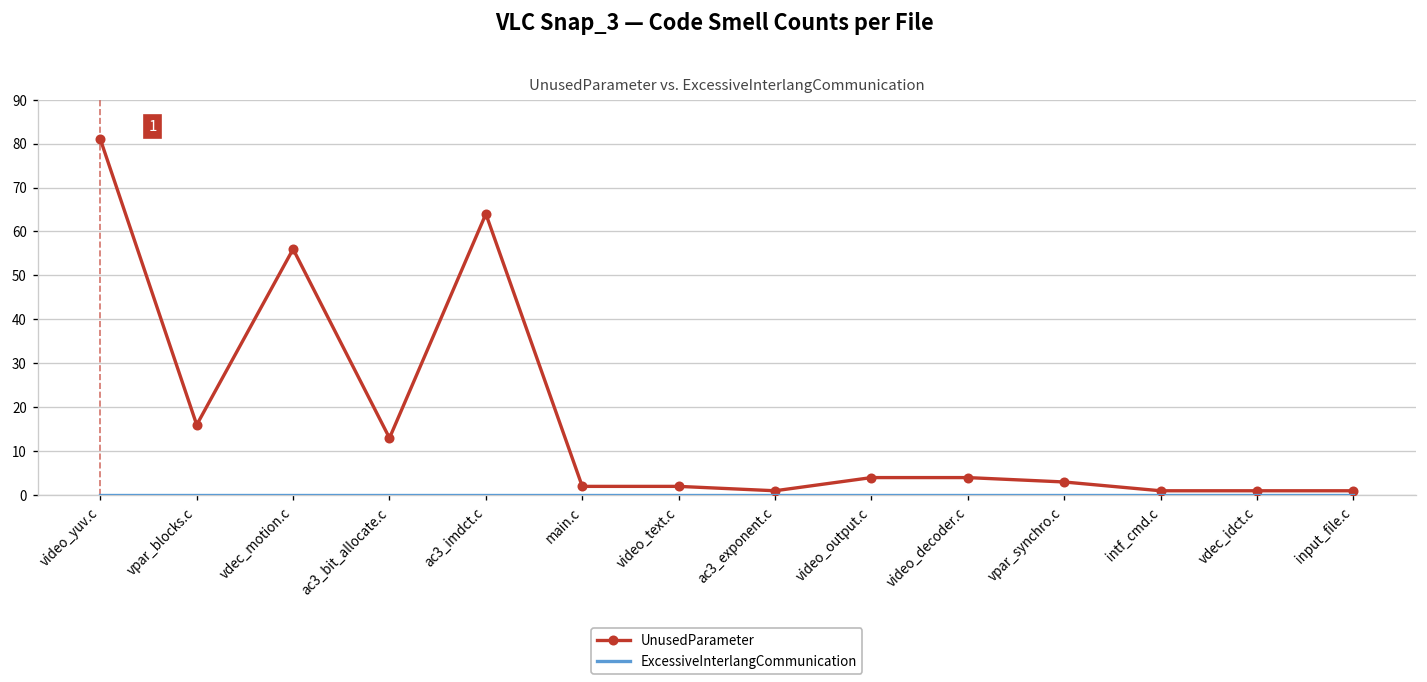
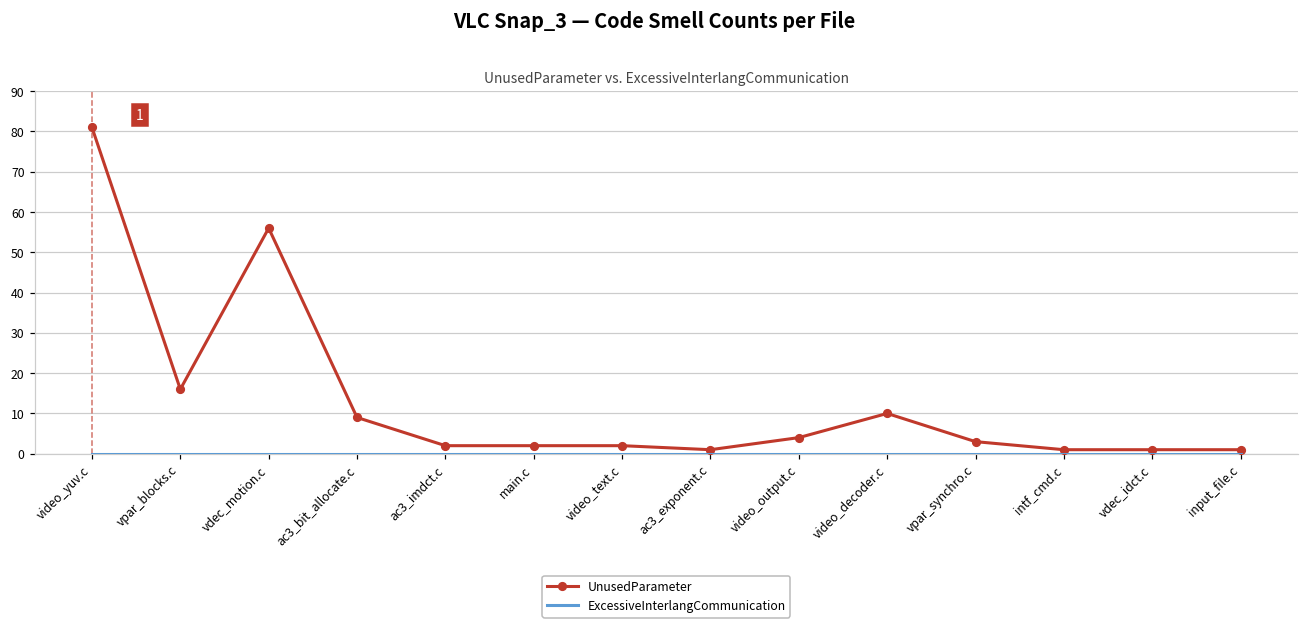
  {
    "UnusedParameter": {
      "video_yuv.c": 81,
      "vpar_blocks.c": 16,
      "vdec_motion.c": 56,
-     "ac3_bit_allocate.c": 13,
-     "ac3_imdct.c": 64,
+     "ac3_bit_allocate.c": 9,
+     "ac3_imdct.c": 2,
      "main.c": 2,
      "video_text.c": 2,
      "ac3_exponent.c": 1,
      "video_output.c": 4,
-     "video_decoder.c": 4,
+     "video_decoder.c": 10,
      "vpar_synchro.c": 3,
      "intf_cmd.c": 1,
      "vdec_idct.c": 1,
      "input_file.c": 1
    },
    "ExcessiveInterlangCommunication": {
      "video_yuv.c": 0,
      "vpar_blocks.c": 0,
      "vdec_motion.c": 0,
      "ac3_bit_allocate.c": 0,
      "ac3_imdct.c": 0,
      "main.c": 0,
      "video_text.c": 0,
      "ac3_exponent.c": 0,
      "video_output.c": 0,
      "video_decoder.c": 0,
      "vpar_synchro.c": 0,
      "intf_cmd.c": 0,
      "vdec_idct.c": 0,
      "input_file.c": 0
    }
  }
